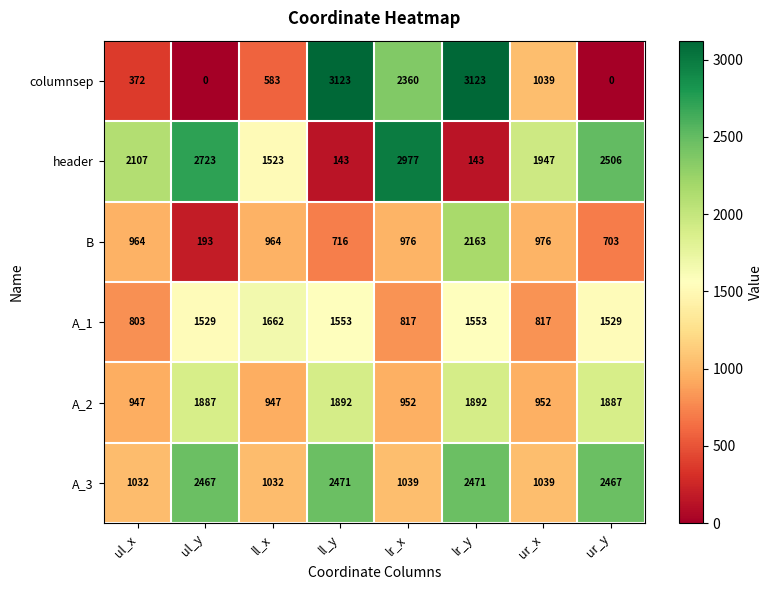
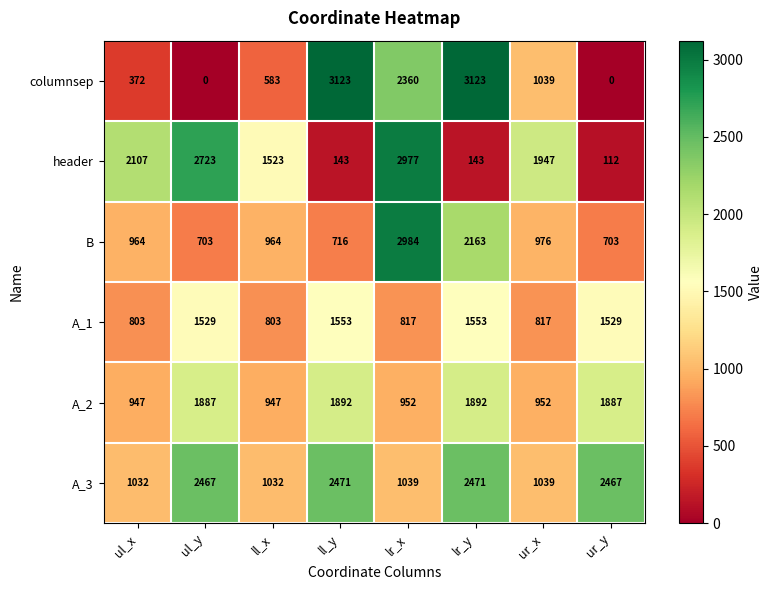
  {
    "columnsep": {
      "ul_x": 372,
      "ul_y": 0,
      "ll_x": 583,
      "ll_y": 3123,
      "lr_x": 2360,
      "lr_y": 3123,
      "ur_x": 1039,
      "ur_y": 0
    },
    "header": {
      "ul_x": 2107,
      "ul_y": 2723,
      "ll_x": 1523,
      "ll_y": 143,
      "lr_x": 2977,
      "lr_y": 143,
      "ur_x": 1947,
-     "ur_y": 2506
+     "ur_y": 112
    },
    "B": {
      "ul_x": 964,
-     "ul_y": 193,
+     "ul_y": 703,
      "ll_x": 964,
      "ll_y": 716,
-     "lr_x": 976,
+     "lr_x": 2984,
      "lr_y": 2163,
      "ur_x": 976,
      "ur_y": 703
    },
    "A_1": {
      "ul_x": 803,
      "ul_y": 1529,
-     "ll_x": 1662,
+     "ll_x": 803,
      "ll_y": 1553,
      "lr_x": 817,
      "lr_y": 1553,
      "ur_x": 817,
      "ur_y": 1529
    },
    "A_2": {
      "ul_x": 947,
      "ul_y": 1887,
      "ll_x": 947,
      "ll_y": 1892,
      "lr_x": 952,
      "lr_y": 1892,
      "ur_x": 952,
      "ur_y": 1887
    },
    "A_3": {
      "ul_x": 1032,
      "ul_y": 2467,
      "ll_x": 1032,
      "ll_y": 2471,
      "lr_x": 1039,
      "lr_y": 2471,
      "ur_x": 1039,
      "ur_y": 2467
    }
  }
